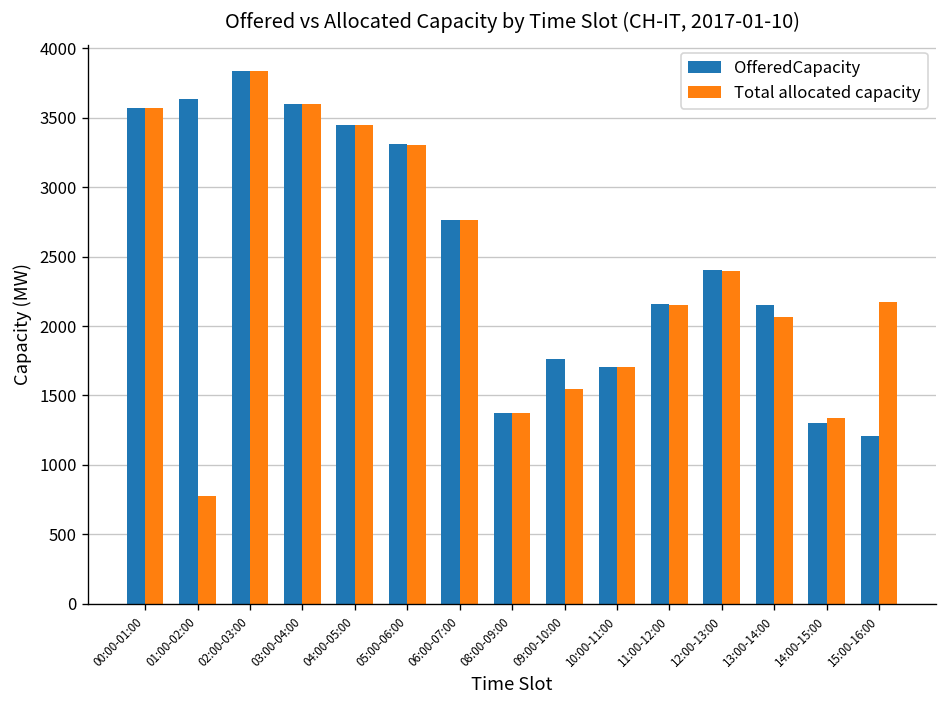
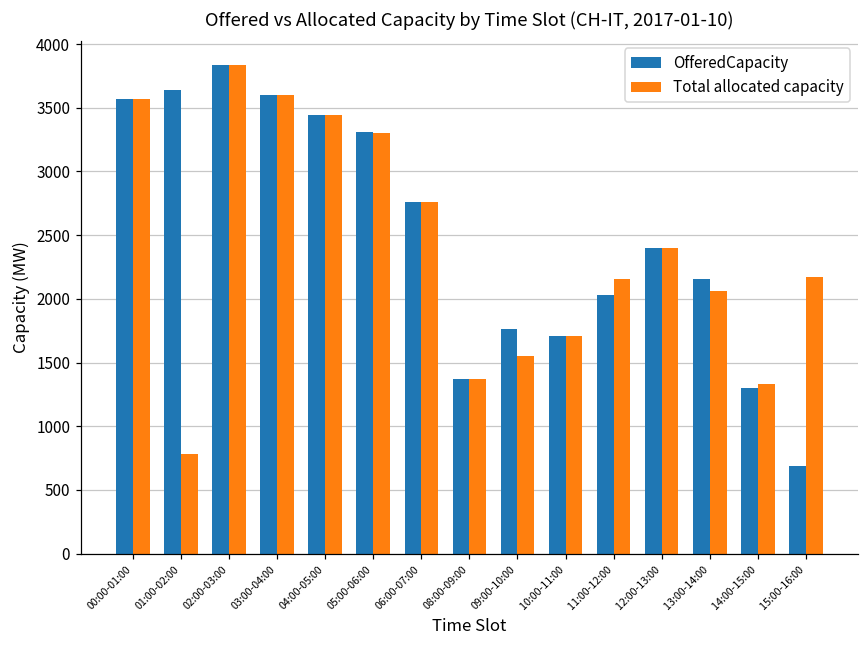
  {
    "OfferedCapacity": {
      "00:00-01:00": 3570,
      "01:00-02:00": 3640,
      "02:00-03:00": 3830,
      "03:00-04:00": 3600,
      "04:00-05:00": 3450,
      "05:00-06:00": 3310,
      "06:00-07:00": 2760,
      "08:00-09:00": 1370,
      "09:00-10:00": 1770,
      "10:00-11:00": 1710,
-     "11:00-12:00": 2160,
+     "11:00-12:00": 2030,
      "12:00-13:00": 2400,
      "13:00-14:00": 2150,
      "14:00-15:00": 1300,
-     "15:00-16:00": 1210
+     "15:00-16:00": 690
    },
    "Total allocated capacity": {
      "00:00-01:00": 3570,
      "01:00-02:00": 780,
      "02:00-03:00": 3830,
      "03:00-04:00": 3600,
      "04:00-05:00": 3440,
      "05:00-06:00": 3300,
      "06:00-07:00": 2760,
      "08:00-09:00": 1370,
      "09:00-10:00": 1550,
      "10:00-11:00": 1710,
      "11:00-12:00": 2150,
      "12:00-13:00": 2400,
      "13:00-14:00": 2060,
      "14:00-15:00": 1340,
      "15:00-16:00": 2170
    }
  }
